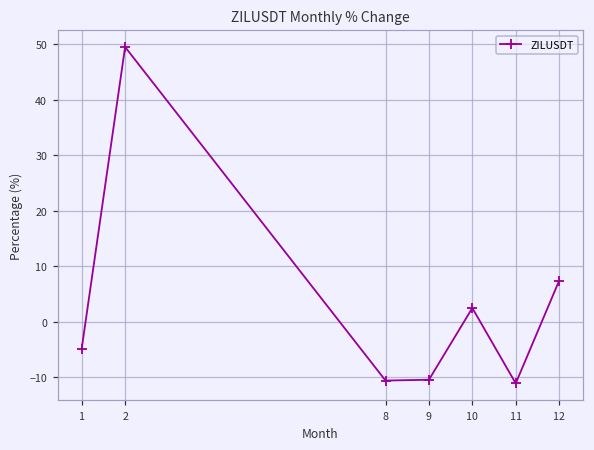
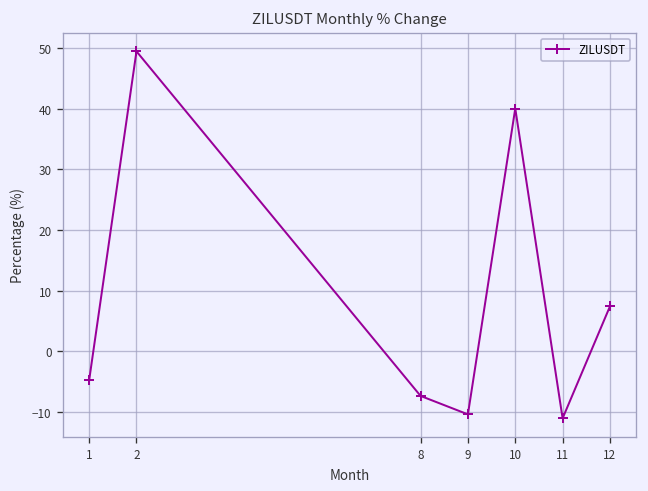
  {
    "1": -5,
    "2": 49,
-   "8": -11,
+   "8": -7,
    "9": -10,
-   "10": 3,
+   "10": 40,
    "11": -11,
    "12": 7
  }
